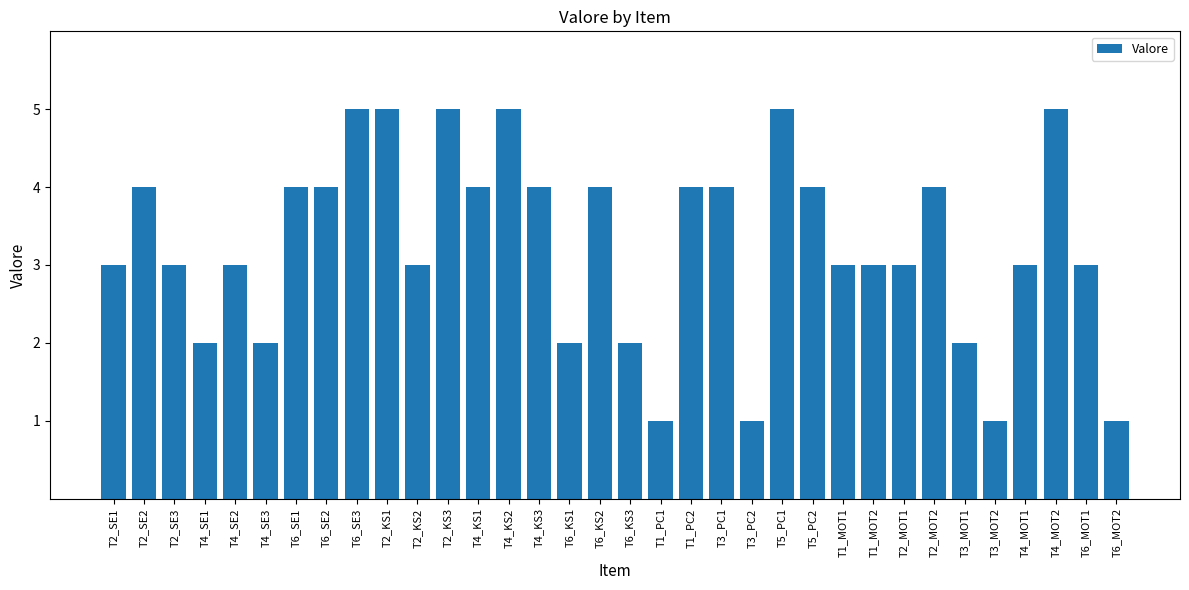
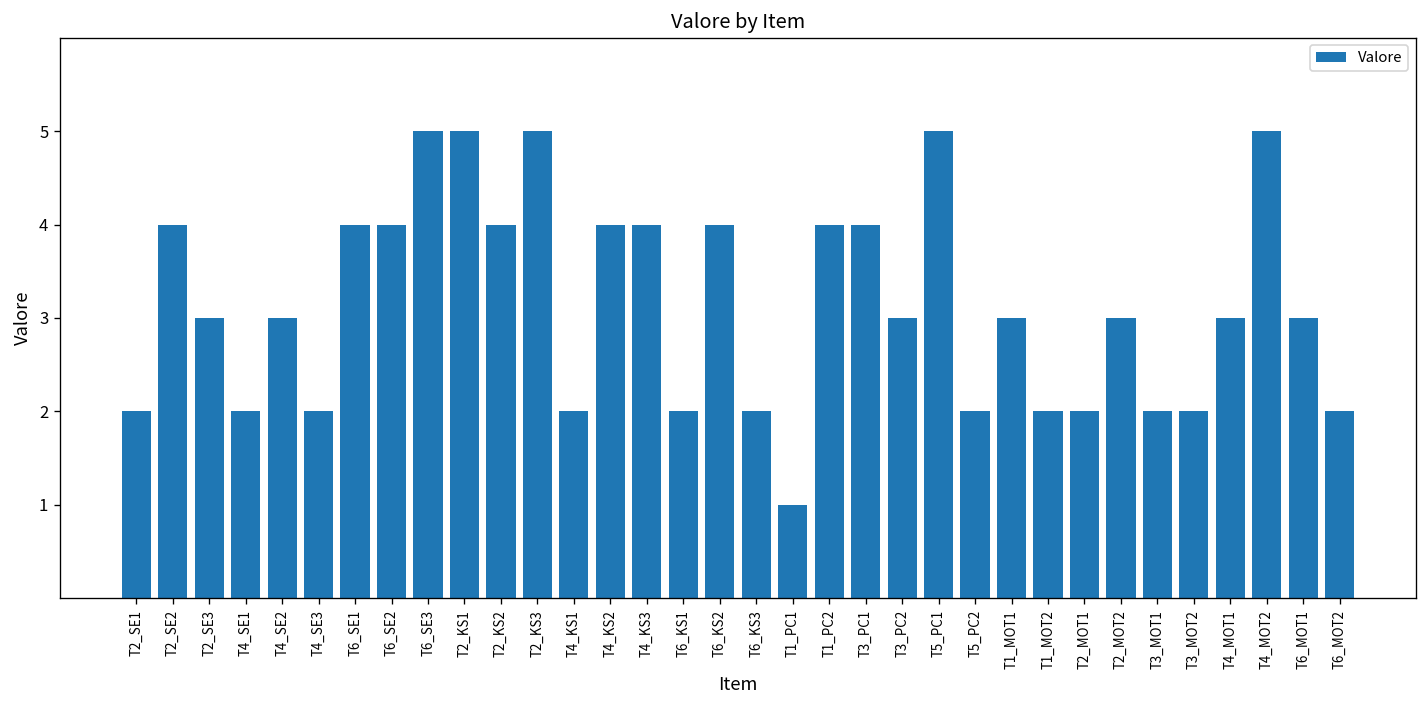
  {
-   "T2_SE1": 3,
+   "T2_SE1": 2,
    "T2_SE2": 4,
    "T2_SE3": 3,
    "T4_SE1": 2,
    "T4_SE2": 3,
    "T4_SE3": 2,
    "T6_SE1": 4,
    "T6_SE2": 4,
    "T6_SE3": 5,
    "T2_KS1": 5,
-   "T2_KS2": 3,
+   "T2_KS2": 4,
    "T2_KS3": 5,
-   "T4_KS1": 4,
-   "T4_KS2": 5,
+   "T4_KS1": 2,
+   "T4_KS2": 4,
    "T4_KS3": 4,
    "T6_KS1": 2,
    "T6_KS2": 4,
    "T6_KS3": 2,
    "T1_PC1": 1,
    "T1_PC2": 4,
    "T3_PC1": 4,
-   "T3_PC2": 1,
+   "T3_PC2": 3,
    "T5_PC1": 5,
-   "T5_PC2": 4,
+   "T5_PC2": 2,
    "T1_MOT1": 3,
-   "T1_MOT2": 3,
-   "T2_MOT1": 3,
-   "T2_MOT2": 4,
+   "T1_MOT2": 2,
+   "T2_MOT1": 2,
+   "T2_MOT2": 3,
    "T3_MOT1": 2,
-   "T3_MOT2": 1,
+   "T3_MOT2": 2,
    "T4_MOT1": 3,
    "T4_MOT2": 5,
    "T6_MOT1": 3,
-   "T6_MOT2": 1
+   "T6_MOT2": 2
  }
